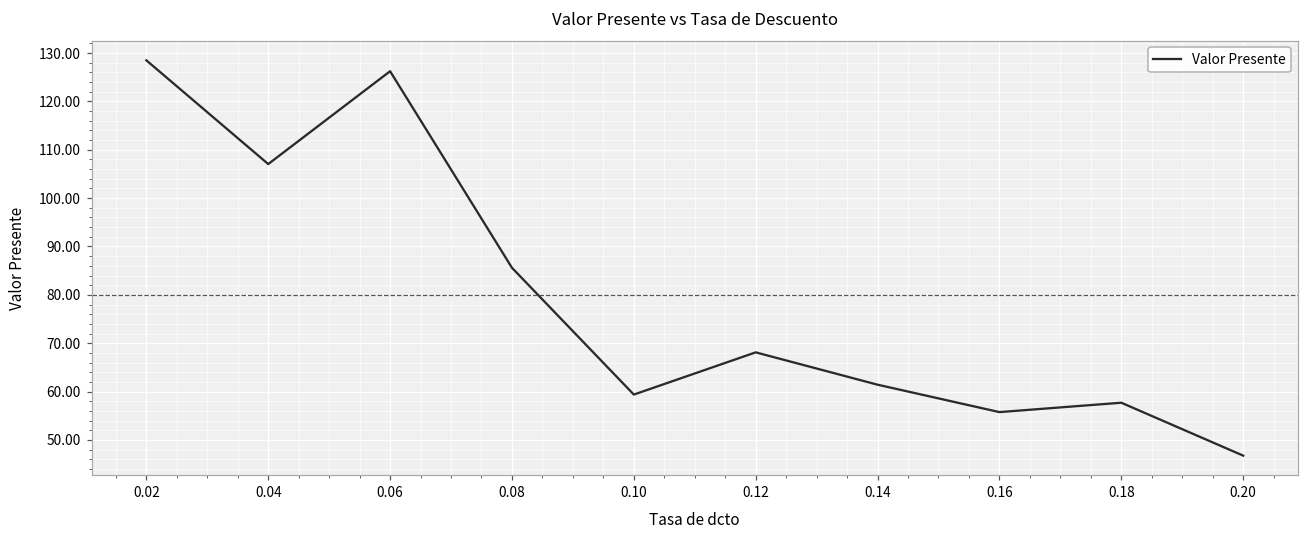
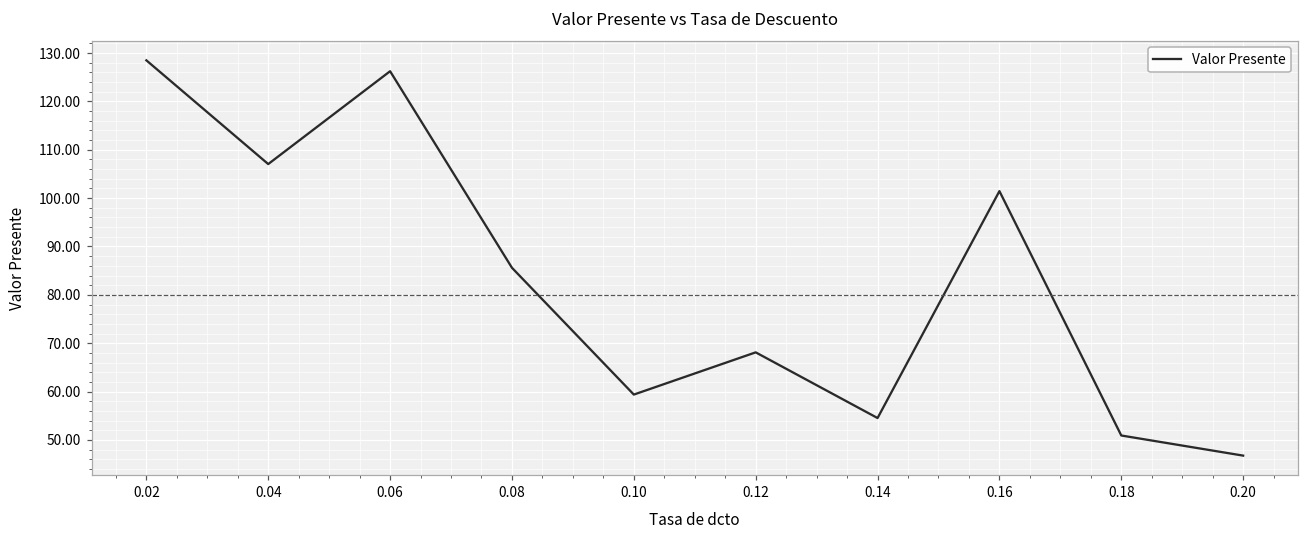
  {
    "0.02": 128,
    "0.04": 107,
    "0.06": 126,
    "0.08": 86,
    "0.10": 59,
    "0.12": 68,
-   "0.14": 61,
-   "0.16": 56,
-   "0.18": 58,
+   "0.14": 55,
+   "0.16": 101,
+   "0.18": 51,
    "0.20": 47
  }
